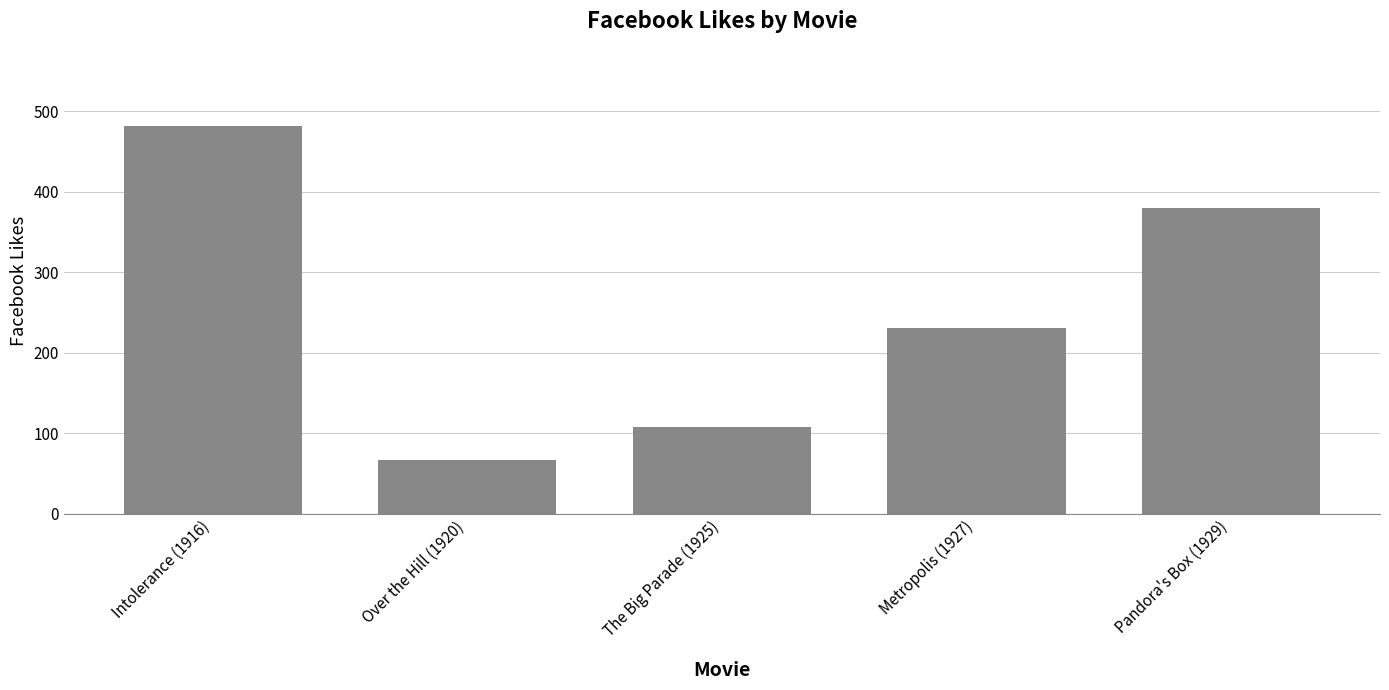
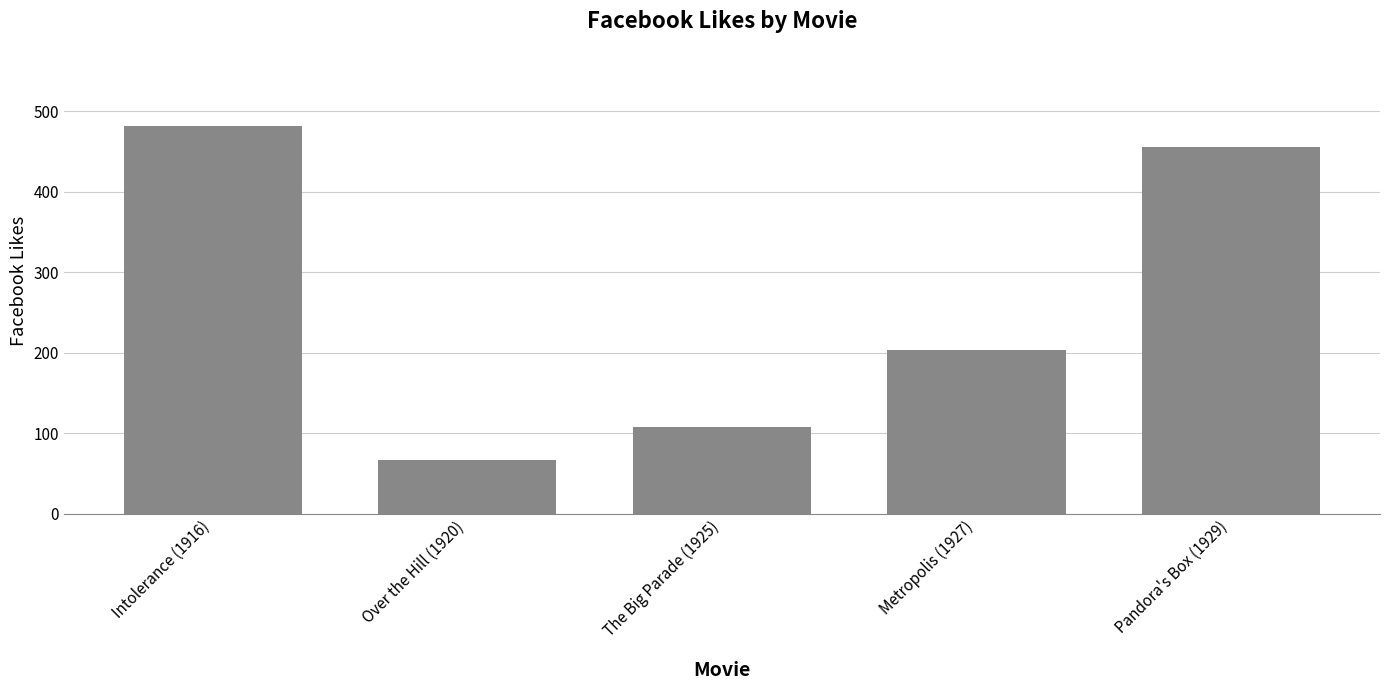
  {
    "Intolerance (1916)": 480,
    "Over the Hill (1920)": 70,
    "The Big Parade (1925)": 110,
-   "Metropolis (1927)": 230,
-   "Pandora's Box (1929)": 380
+   "Metropolis (1927)": 200,
+   "Pandora's Box (1929)": 460
  }
